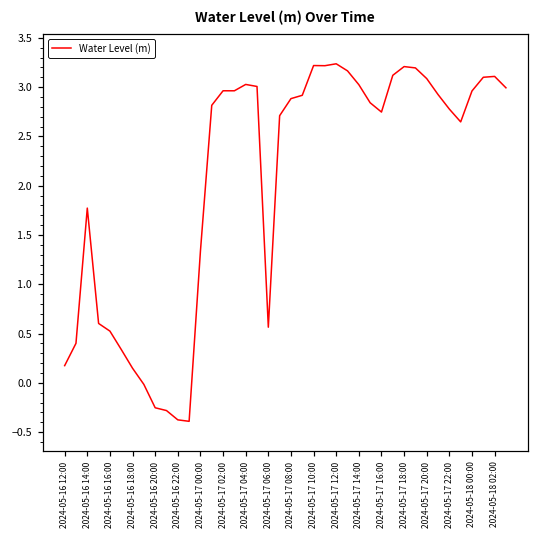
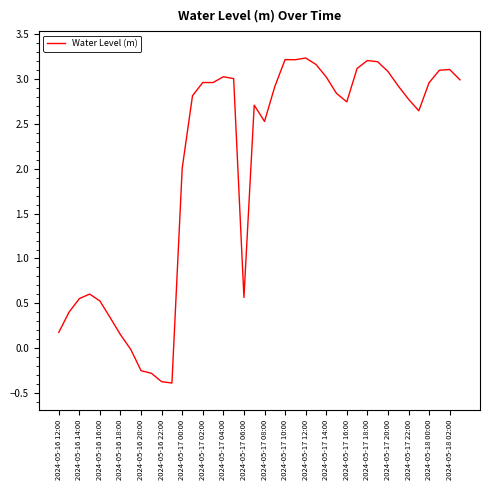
  {
    "2024-05-16 12:00": 0.2,
-   "2024-05-16 14:00": 1.8,
+   "2024-05-16 14:00": 0.6,
    "2024-05-16 16:00": 0.5,
    "2024-05-16 18:00": 0.1,
    "2024-05-16 20:00": -0.3,
    "2024-05-16 22:00": -0.4,
-   "2024-05-17 00:00": 1.3,
+   "2024-05-17 00:00": 2.0,
    "2024-05-17 02:00": 3.0,
    "2024-05-17 04:00": 3.0,
    "2024-05-17 06:00": 0.6,
-   "2024-05-17 08:00": 2.9,
+   "2024-05-17 08:00": 2.5,
    "2024-05-17 10:00": 3.2,
    "2024-05-17 12:00": 3.2,
    "2024-05-17 14:00": 3.0,
    "2024-05-17 16:00": 2.7,
    "2024-05-17 18:00": 3.2,
    "2024-05-17 20:00": 3.1,
    "2024-05-17 22:00": 2.8,
    "2024-05-18 00:00": 3.0,
    "2024-05-18 02:00": 3.1
  }
